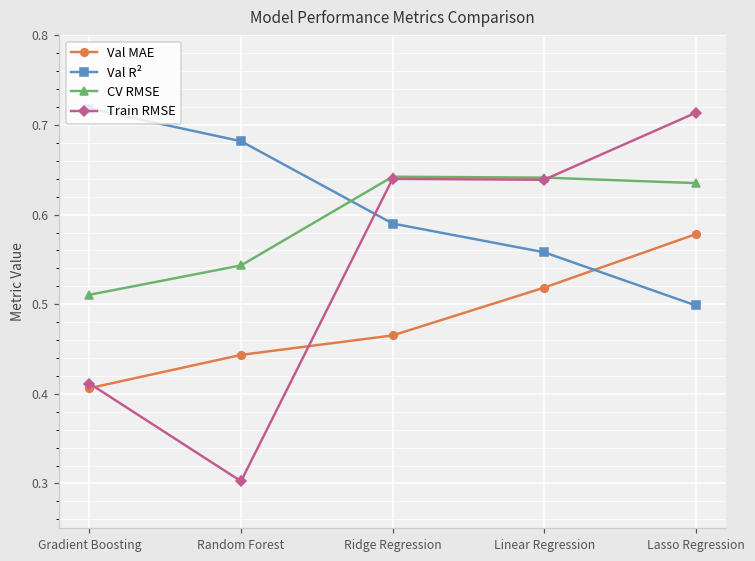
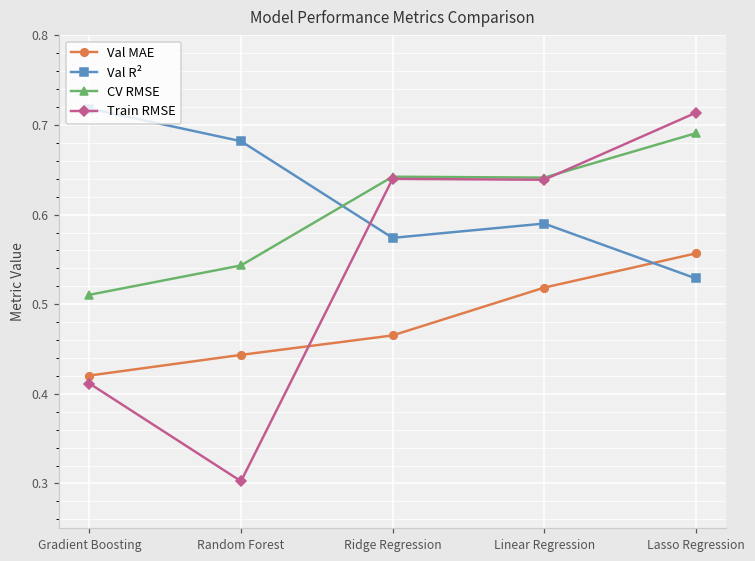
  {
    "Val MAE": {
-     "Gradient Boosting": 0.41,
+     "Gradient Boosting": 0.42,
      "Random Forest": 0.44,
      "Ridge Regression": 0.47,
      "Linear Regression": 0.52,
-     "Lasso Regression": 0.58
+     "Lasso Regression": 0.56
    },
    "Val R²": {
      "Random Forest": 0.68,
-     "Ridge Regression": 0.59,
-     "Linear Regression": 0.56,
-     "Lasso Regression": 0.50
+     "Ridge Regression": 0.57,
+     "Linear Regression": 0.59,
+     "Lasso Regression": 0.53
    },
    "CV RMSE": {
      "Gradient Boosting": 0.51,
      "Random Forest": 0.54,
-     "Lasso Regression": 0.64
+     "Lasso Regression": 0.69
    },
    "Train RMSE": {
      "Gradient Boosting": 0.41,
      "Random Forest": 0.30,
      "Lasso Regression": 0.71
    }
  }
